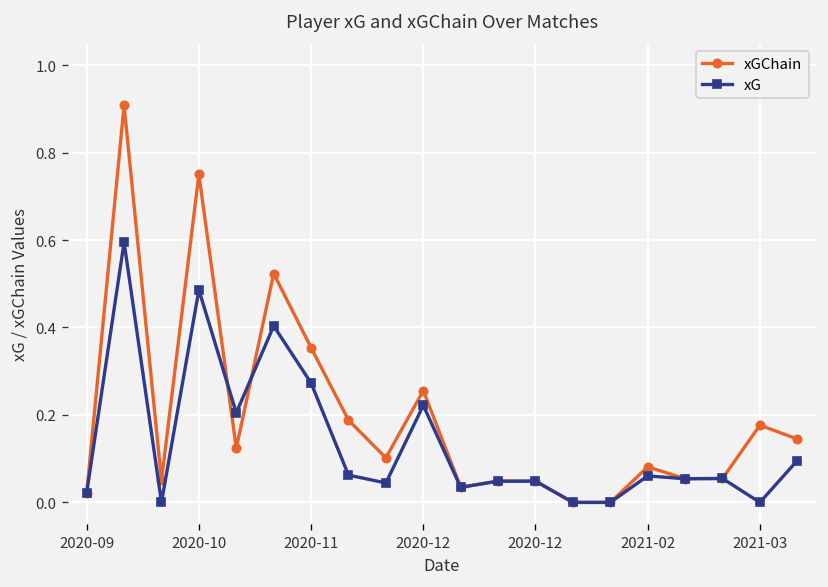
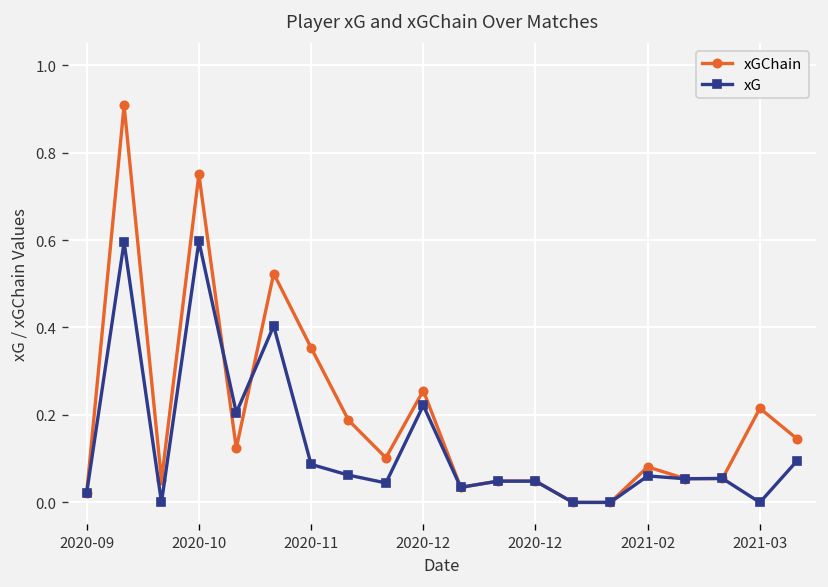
  {
    "xGChain": {
      "2020-10": 0.75,
      "2020-11": 0.35,
      "2021-02": 0.08,
-     "2021-03": 0.18
+     "2021-03": 0.22
    },
    "xG": {
-     "2020-10": 0.49,
-     "2020-11": 0.27,
+     "2020-10": 0.60,
+     "2020-11": 0.09,
      "2021-02": 0.06,
      "2021-03": 0.00
    }
  }
